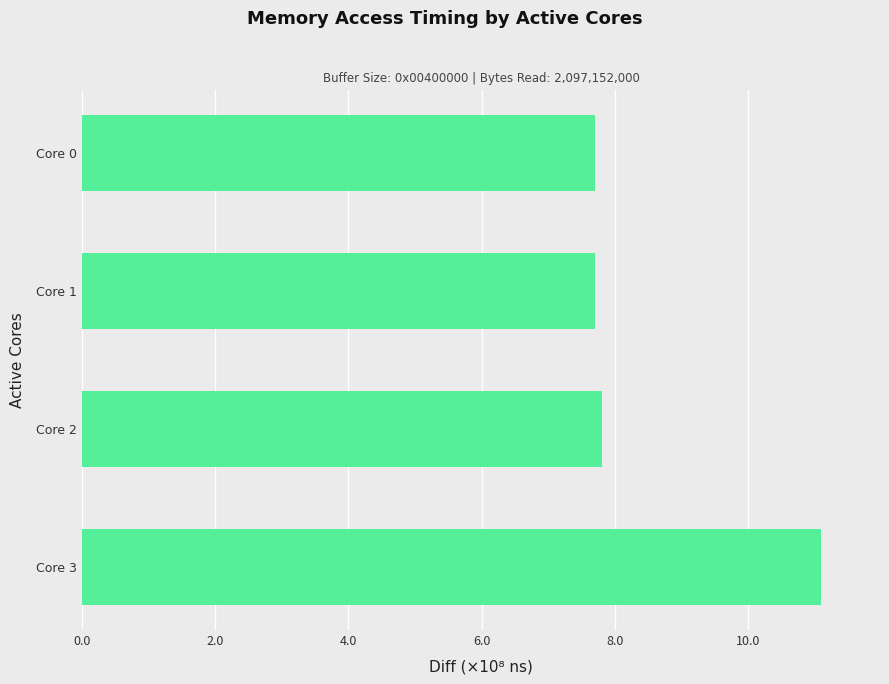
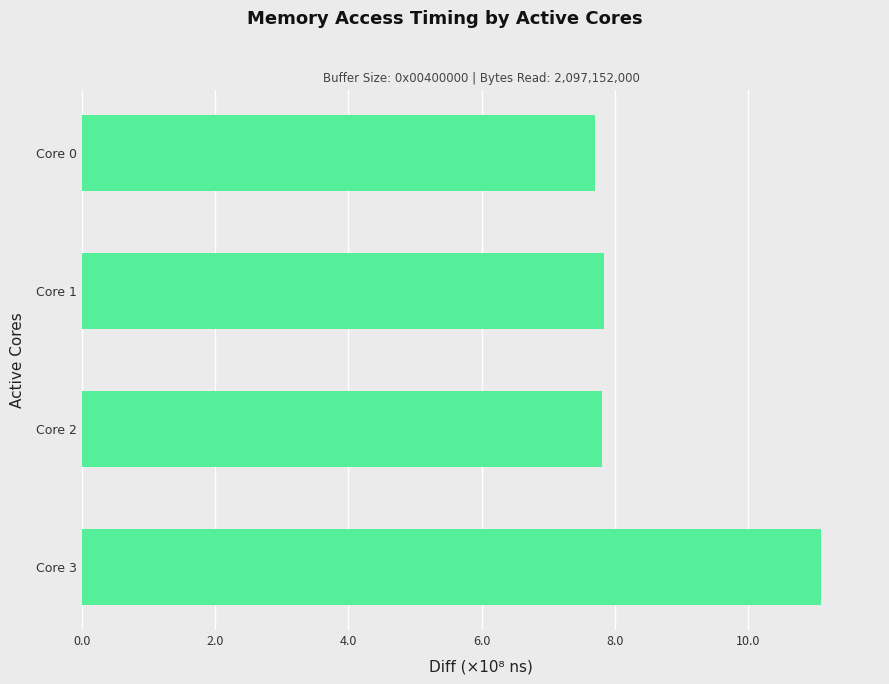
  {
    "Core 0": 7.7,
-   "Core 1": 7.7,
+   "Core 1": 7.8,
    "Core 2": 7.8,
    "Core 3": 11.1
  }
